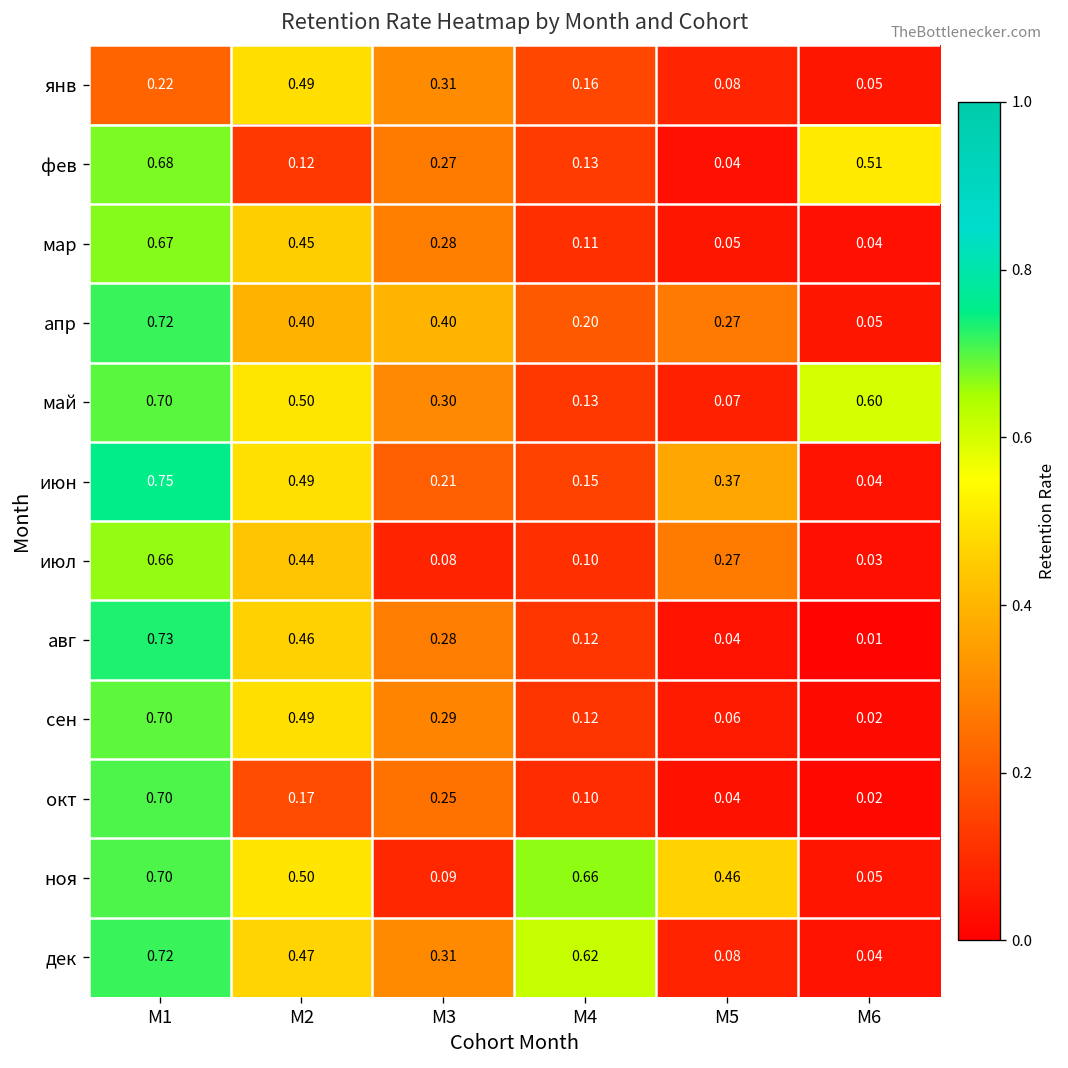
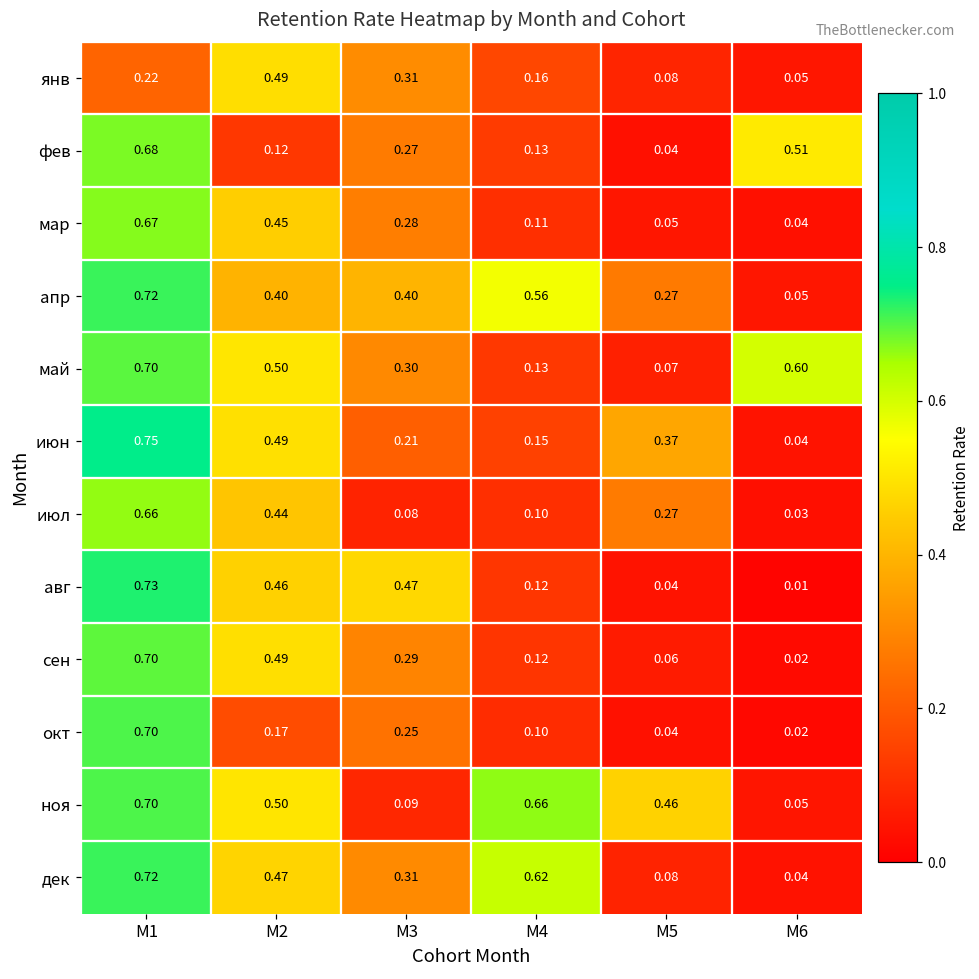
  {
    "янв": {
      "M1": 0.22,
      "M2": 0.49,
      "M3": 0.31,
      "M4": 0.16,
      "M5": 0.08,
      "M6": 0.05
    },
    "фев": {
      "M1": 0.68,
      "M2": 0.12,
      "M3": 0.27,
      "M4": 0.13,
      "M5": 0.04,
      "M6": 0.51
    },
    "мар": {
      "M1": 0.67,
      "M2": 0.45,
      "M3": 0.28,
      "M4": 0.11,
      "M5": 0.05,
      "M6": 0.04
    },
    "апр": {
      "M1": 0.72,
      "M2": 0.40,
      "M3": 0.40,
-     "M4": 0.20,
+     "M4": 0.56,
      "M5": 0.27,
      "M6": 0.05
    },
    "май": {
      "M1": 0.70,
      "M2": 0.50,
      "M3": 0.30,
      "M4": 0.13,
      "M5": 0.07,
      "M6": 0.60
    },
    "июн": {
      "M1": 0.75,
      "M2": 0.49,
      "M3": 0.21,
      "M4": 0.15,
      "M5": 0.37,
      "M6": 0.04
    },
    "июл": {
      "M1": 0.66,
      "M2": 0.44,
      "M3": 0.08,
      "M4": 0.10,
      "M5": 0.27,
      "M6": 0.03
    },
    "авг": {
      "M1": 0.73,
      "M2": 0.46,
-     "M3": 0.28,
+     "M3": 0.47,
      "M4": 0.12,
      "M5": 0.04,
      "M6": 0.01
    },
    "сен": {
      "M1": 0.70,
      "M2": 0.49,
      "M3": 0.29,
      "M4": 0.12,
      "M5": 0.06,
      "M6": 0.02
    },
    "окт": {
      "M1": 0.70,
      "M2": 0.17,
      "M3": 0.25,
      "M4": 0.10,
      "M5": 0.04,
      "M6": 0.02
    },
    "ноя": {
      "M1": 0.70,
      "M2": 0.50,
      "M3": 0.09,
      "M4": 0.66,
      "M5": 0.46,
      "M6": 0.05
    },
    "дек": {
      "M1": 0.72,
      "M2": 0.47,
      "M3": 0.31,
      "M4": 0.62,
      "M5": 0.08,
      "M6": 0.04
    }
  }
